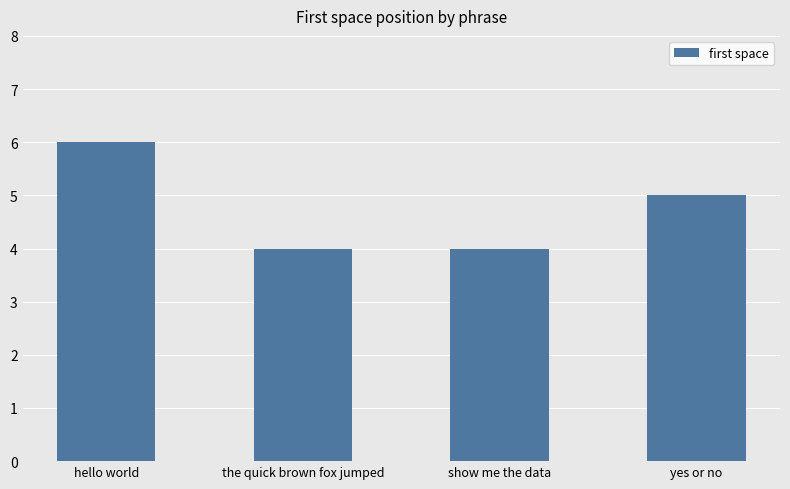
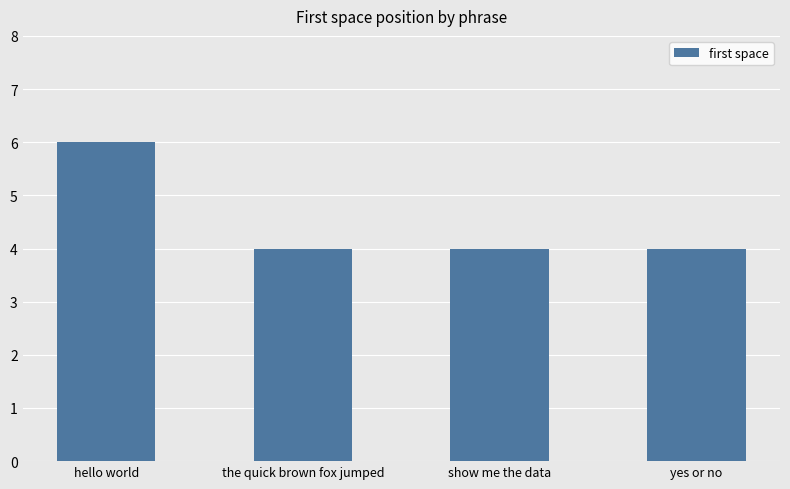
  {
    "hello world": 6,
    "the quick brown fox jumped": 4,
    "show me the data": 4,
-   "yes or no": 5
+   "yes or no": 4
  }
